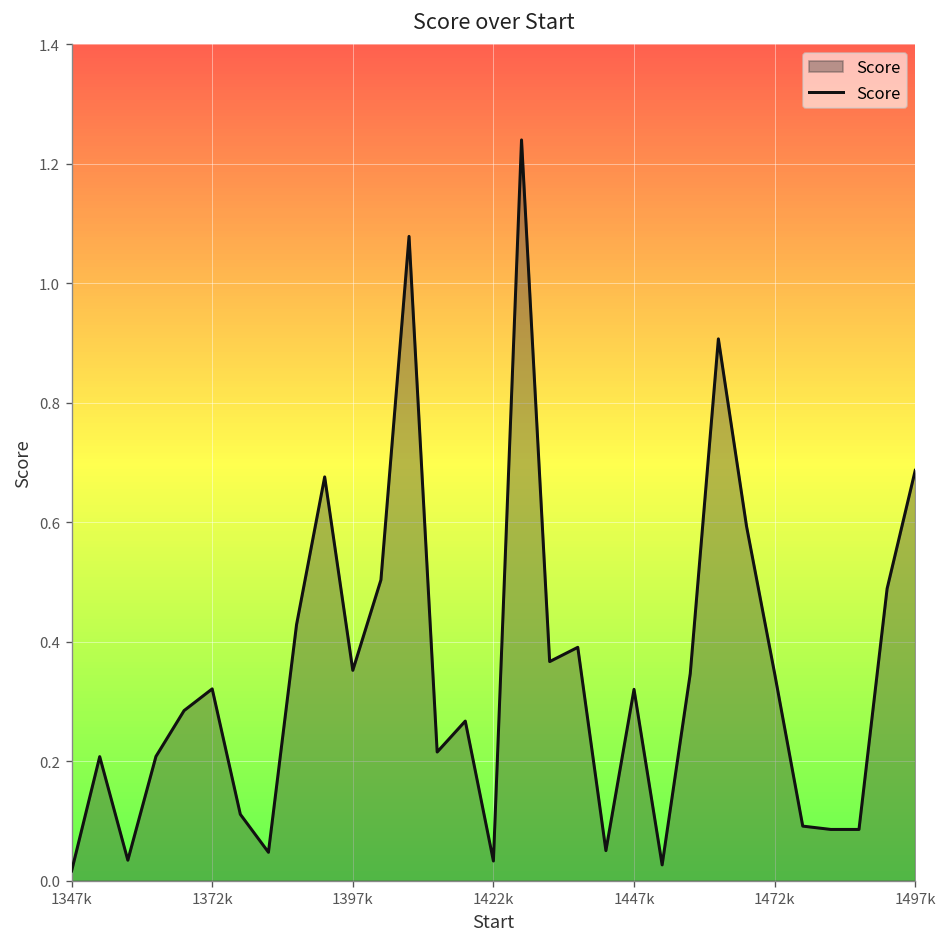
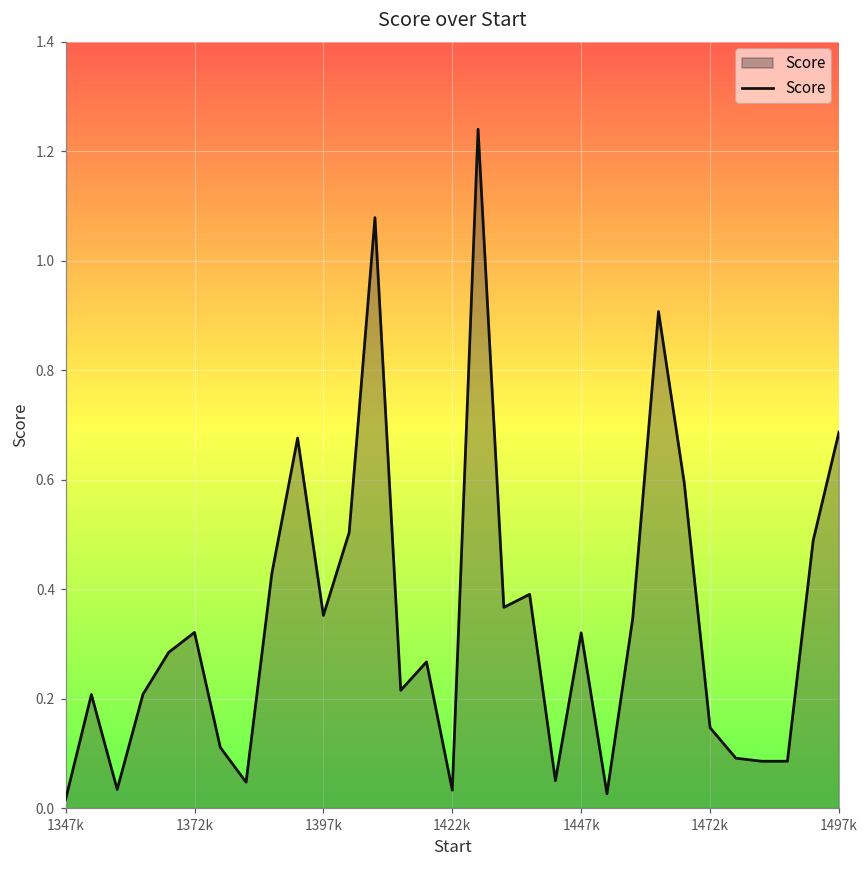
  {
    "1347k": 0.02,
    "1372k": 0.32,
    "1397k": 0.35,
    "1422k": 0.03,
    "1447k": 0.32,
-   "1472k": 0.35,
+   "1472k": 0.15,
    "1497k": 0.69
  }
